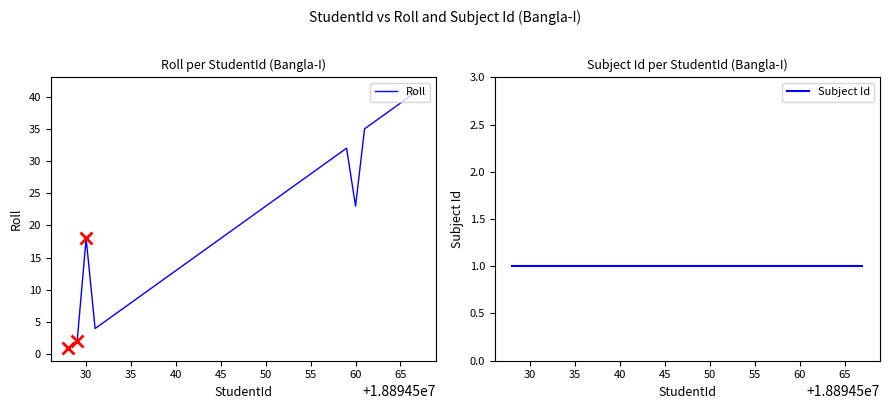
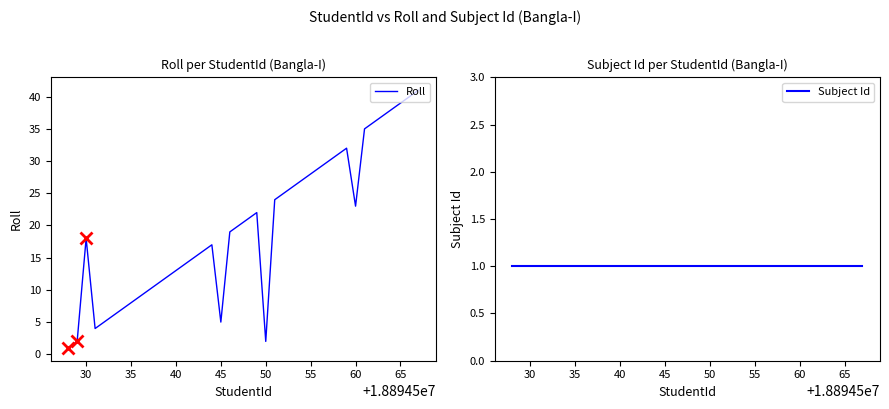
  {
    "Roll per StudentId (Bangla-I)": {
      "Roll": {
        "35": 8,
        "40": 13,
-       "45": 18,
-       "50": 23,
+       "45": 5,
+       "50": 2,
        "55": 28,
        "60": 23,
        "65": 39
      }
    },
    "Subject Id per StudentId (Bangla-I)": {
      "30": 1.0,
      "35": 1.0,
      "40": 1.0,
      "45": 1.0,
      "50": 1.0,
      "55": 1.0,
      "60": 1.0,
      "65": 1.0
    }
  }
